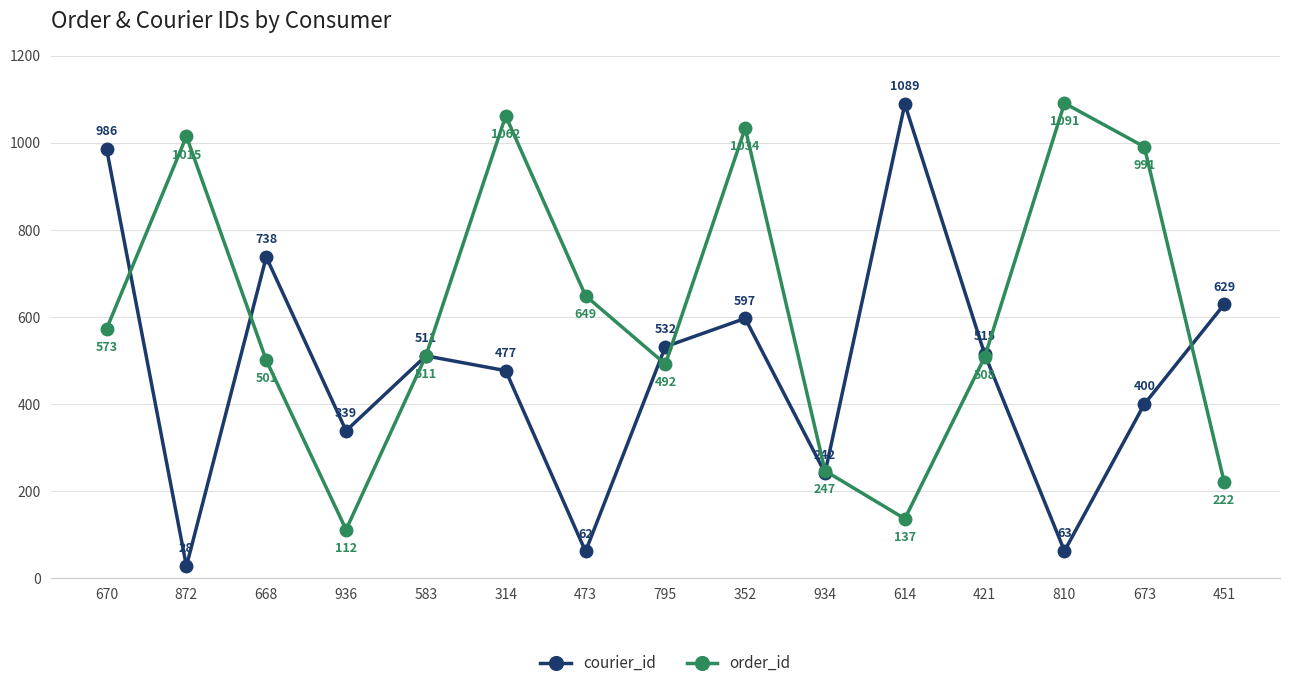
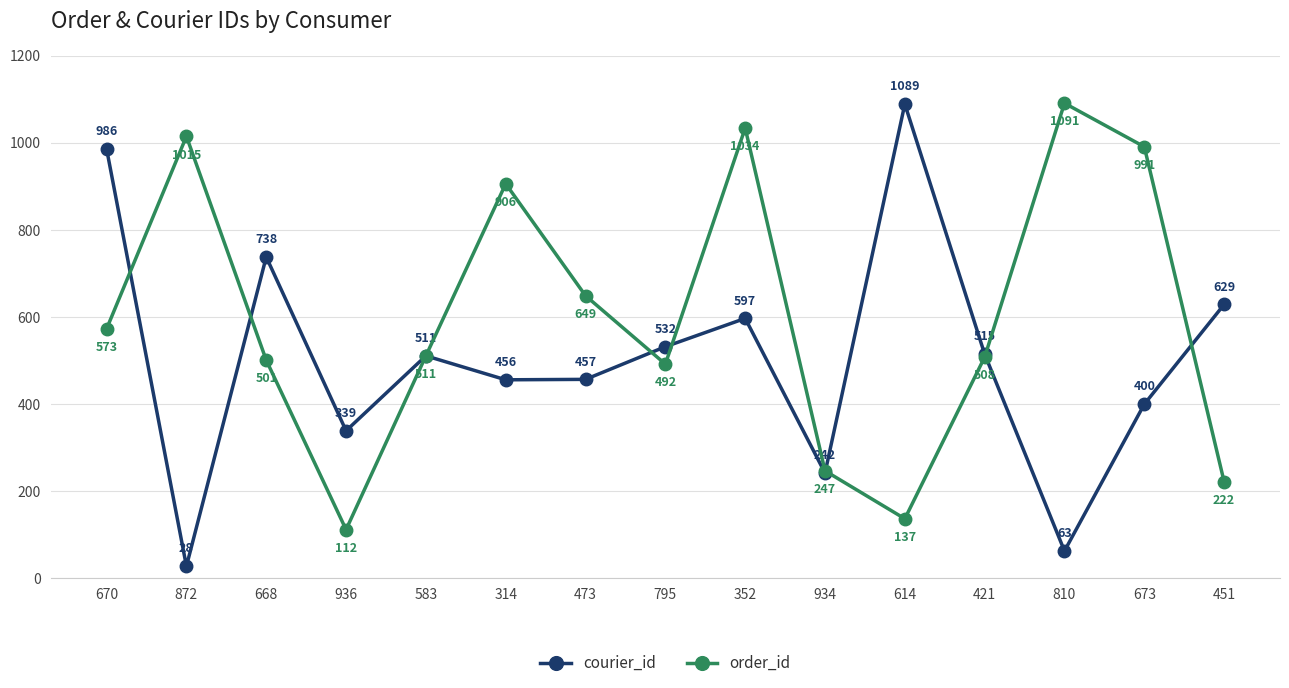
  {
    "courier_id": {
      "670": 986,
      "872": 28,
      "668": 738,
      "936": 339,
-     "314": 477,
-     "473": 62,
+     "314": 456,
+     "473": 457,
      "795": 532,
      "352": 597,
      "614": 1089,
      "421": 515,
      "810": 63,
      "673": 400,
      "451": 629
    },
    "order_id": {
      "670": 573,
      "872": 1015,
      "668": 501,
      "936": 112,
-     "314": 1062,
+     "314": 906,
      "473": 649,
      "795": 492,
      "352": 1034,
      "614": 137,
      "421": 508,
      "810": 1091,
      "673": 991,
      "451": 222
    }
  }
